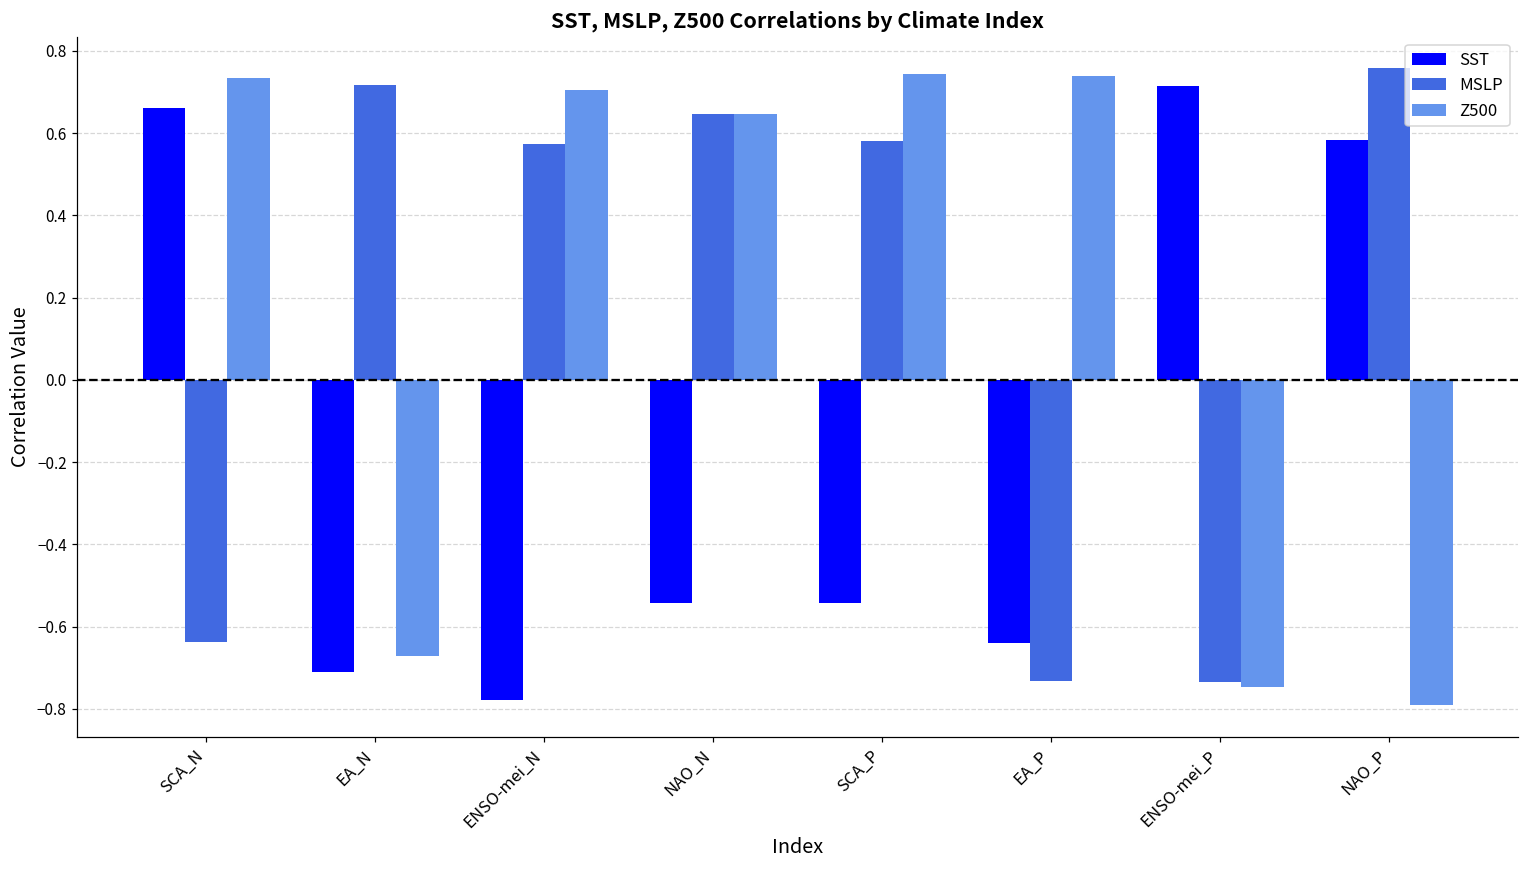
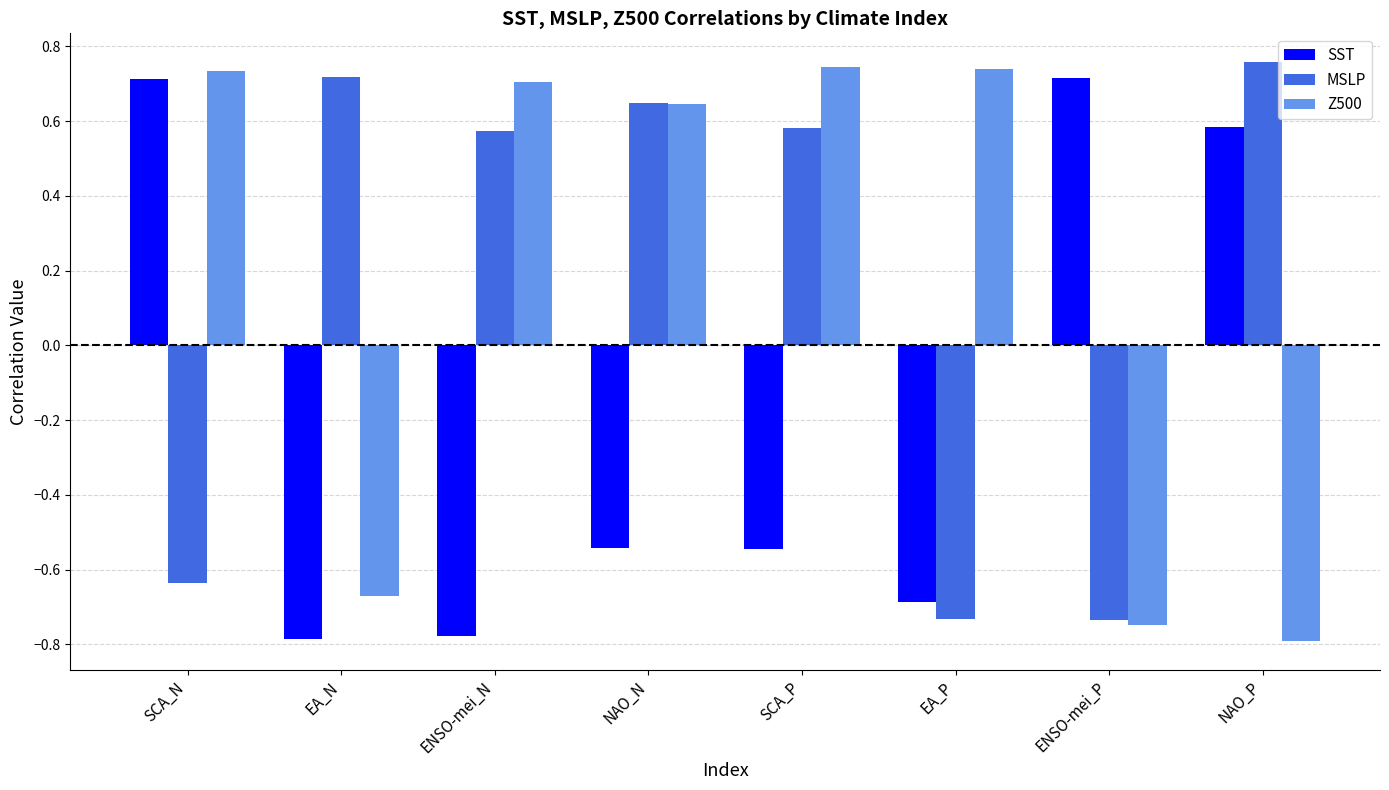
  {
    "SST": {
-     "SCA_N": 0.66,
-     "EA_N": -0.71,
+     "SCA_N": 0.71,
+     "EA_N": -0.78,
      "ENSO-mei_N": -0.78,
      "NAO_N": -0.54,
      "SCA_P": -0.54,
-     "EA_P": -0.64,
+     "EA_P": -0.69,
      "ENSO-mei_P": 0.72,
      "NAO_P": 0.58
    }
  }
